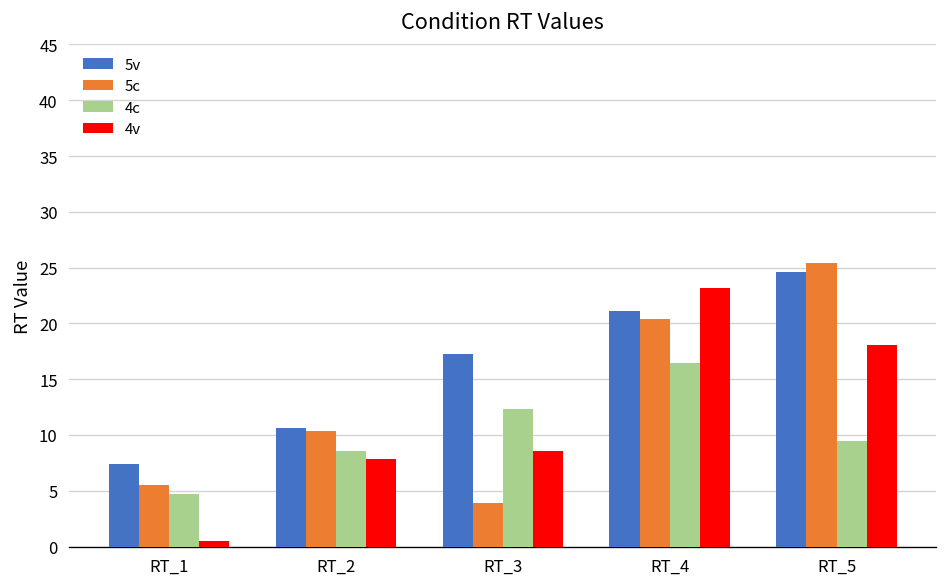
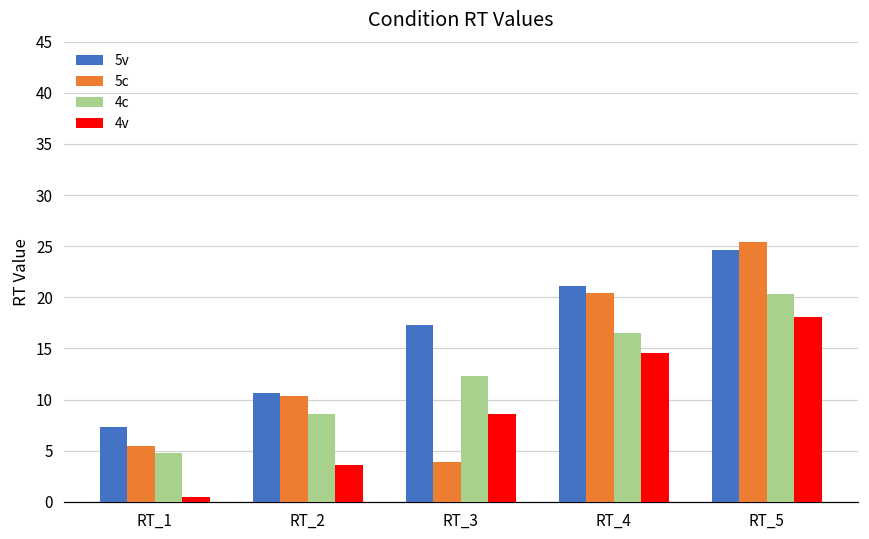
  {
    "5v": {
      "RT_1": 7,
      "RT_2": 11,
      "RT_3": 17,
      "RT_4": 21,
      "RT_5": 25
    },
    "5c": {
      "RT_1": 6,
      "RT_2": 10,
      "RT_3": 4,
      "RT_4": 20,
      "RT_5": 25
    },
    "4c": {
      "RT_1": 5,
      "RT_2": 9,
      "RT_3": 12,
      "RT_4": 16,
-     "RT_5": 9
+     "RT_5": 20
    },
    "4v": {
      "RT_1": 0,
-     "RT_2": 8,
+     "RT_2": 4,
      "RT_3": 9,
-     "RT_4": 23,
+     "RT_4": 15,
      "RT_5": 18
    }
  }
